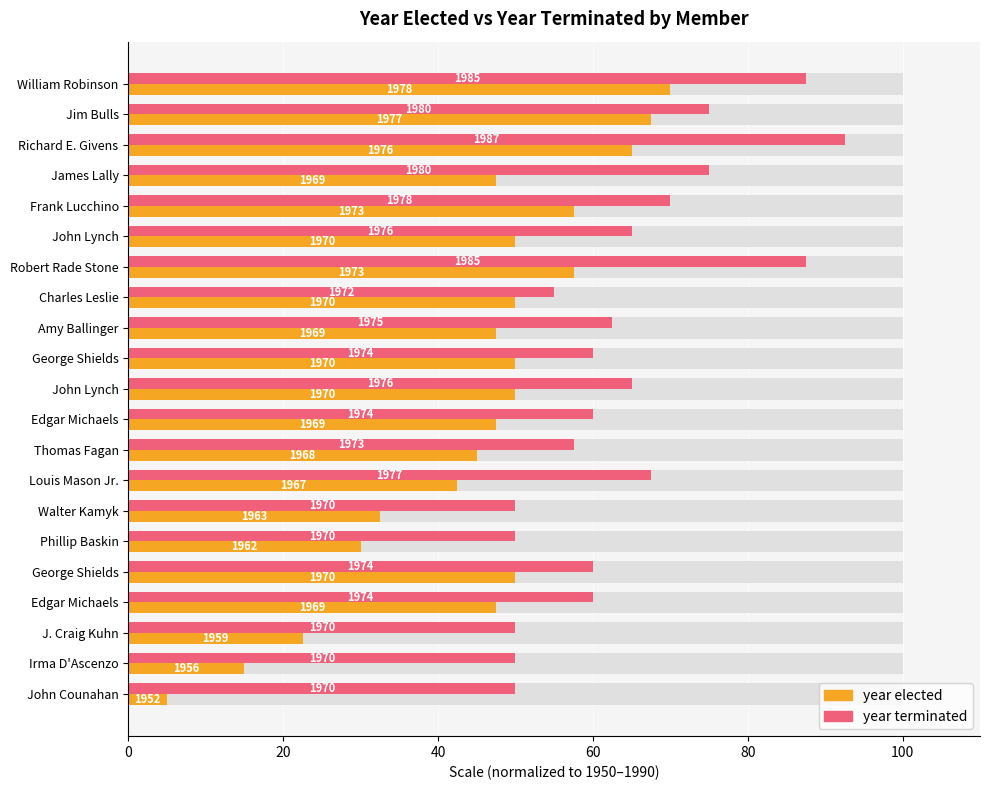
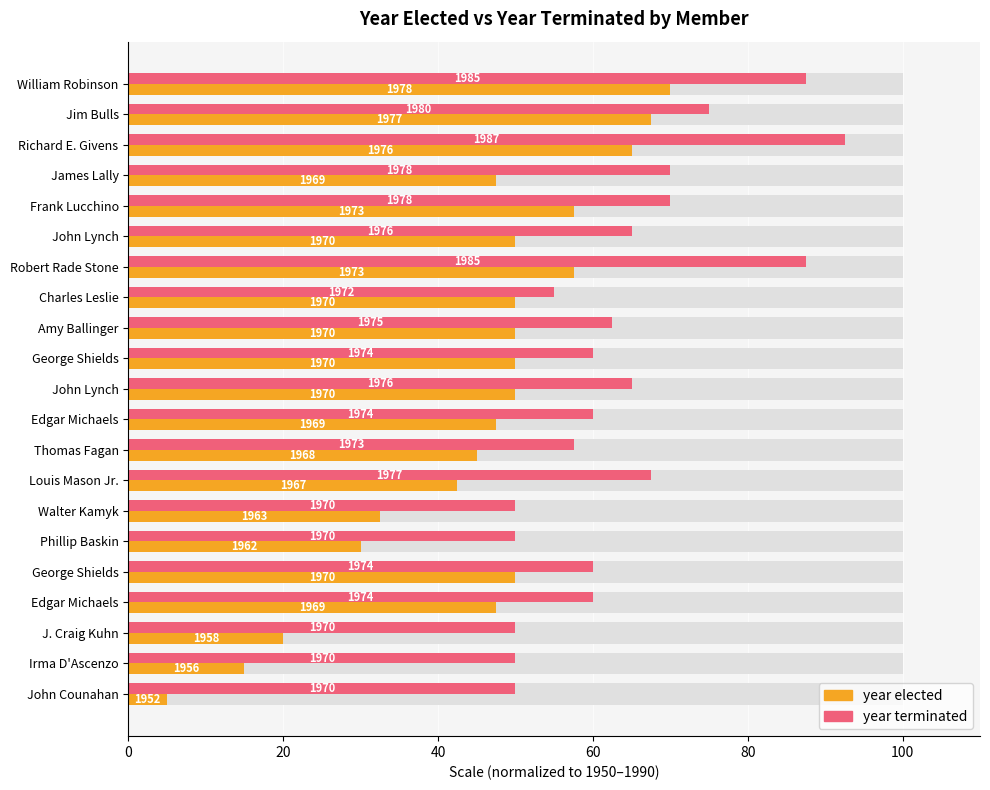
  {
    "year elected": {
-     "Amy Ballinger": 1969,
-     "J. Craig Kuhn": 1959
+     "Amy Ballinger": 1970,
+     "J. Craig Kuhn": 1958
    },
    "year terminated": {
-     "James Lally": 1980
+     "James Lally": 1978
    }
  }
